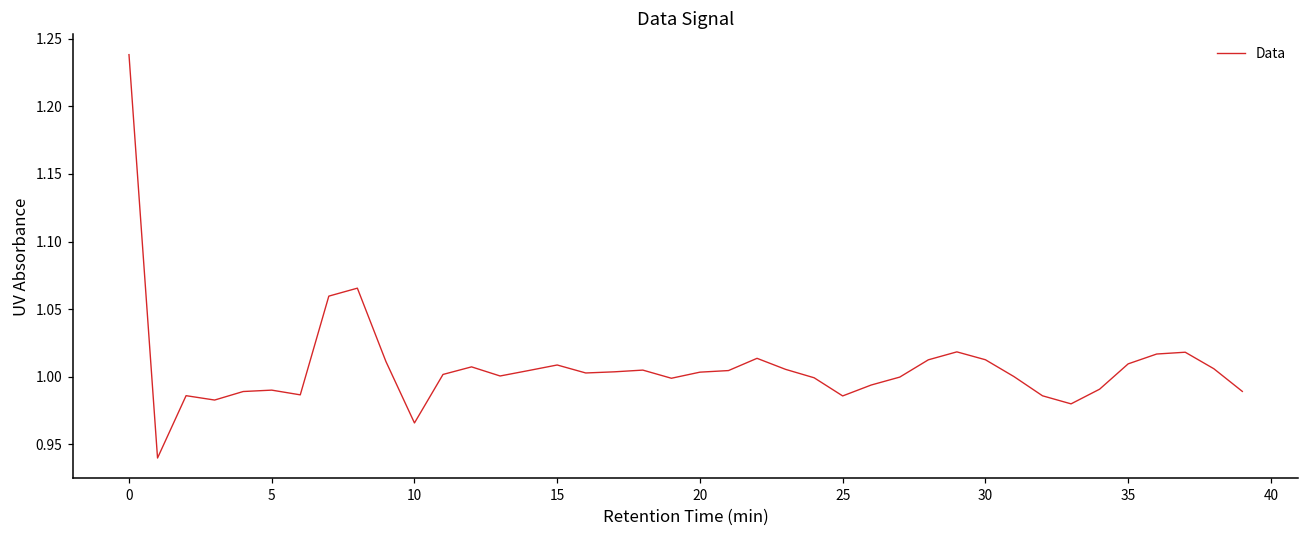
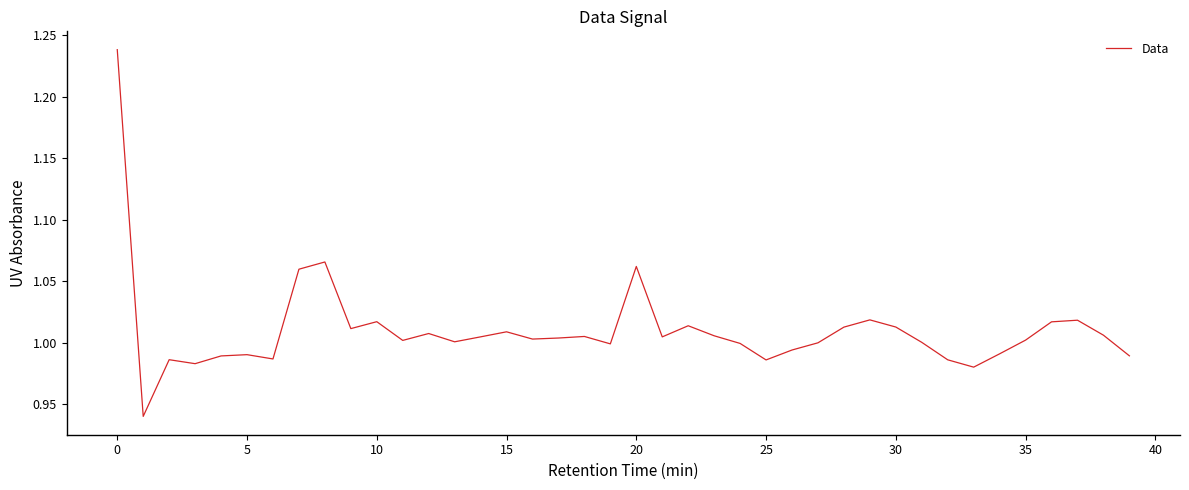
  {
    "0": 1.238,
    "5": 0.990,
-   "10": 0.966,
+   "10": 1.017,
    "15": 1.009,
-   "20": 1.003,
+   "20": 1.062,
    "25": 0.986,
    "30": 1.013,
-   "35": 1.010
+   "35": 1.002
  }
